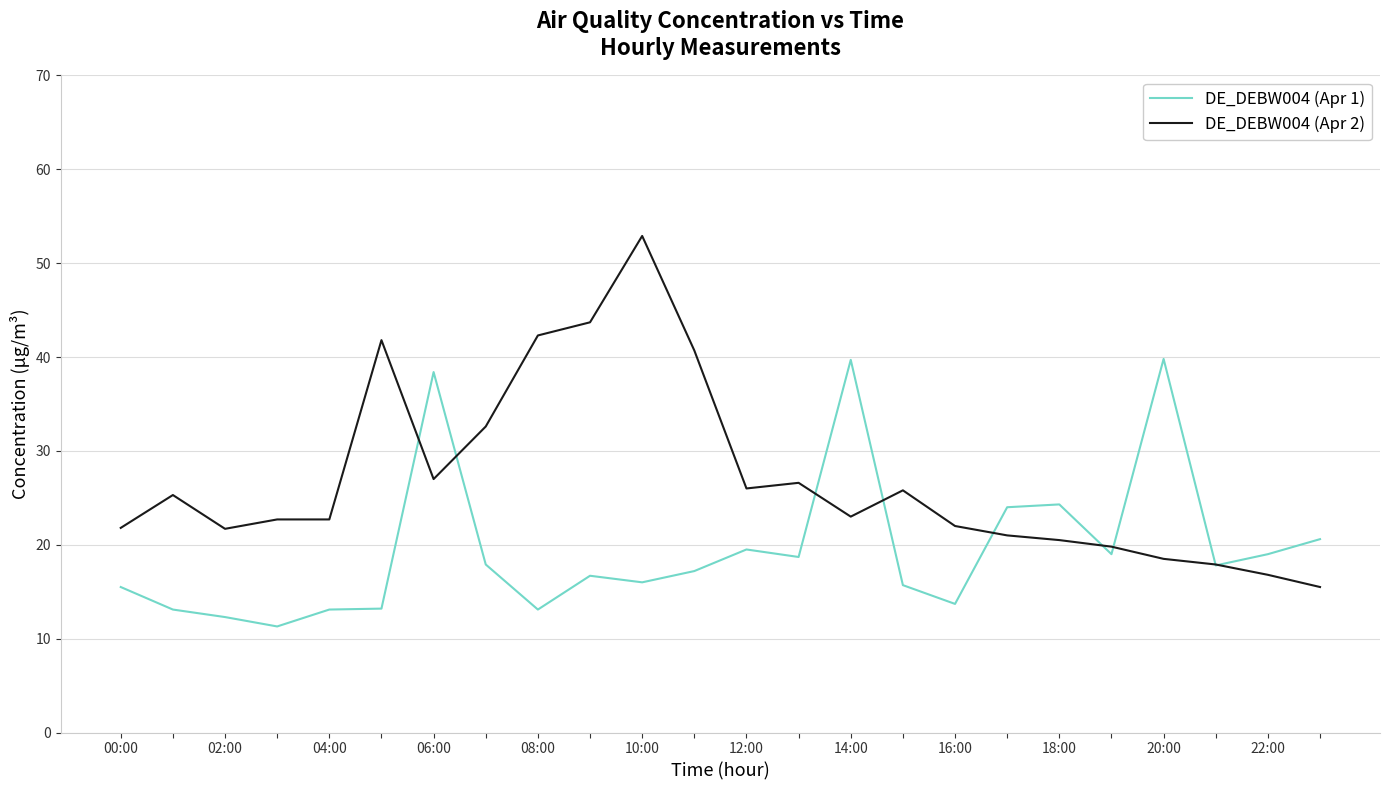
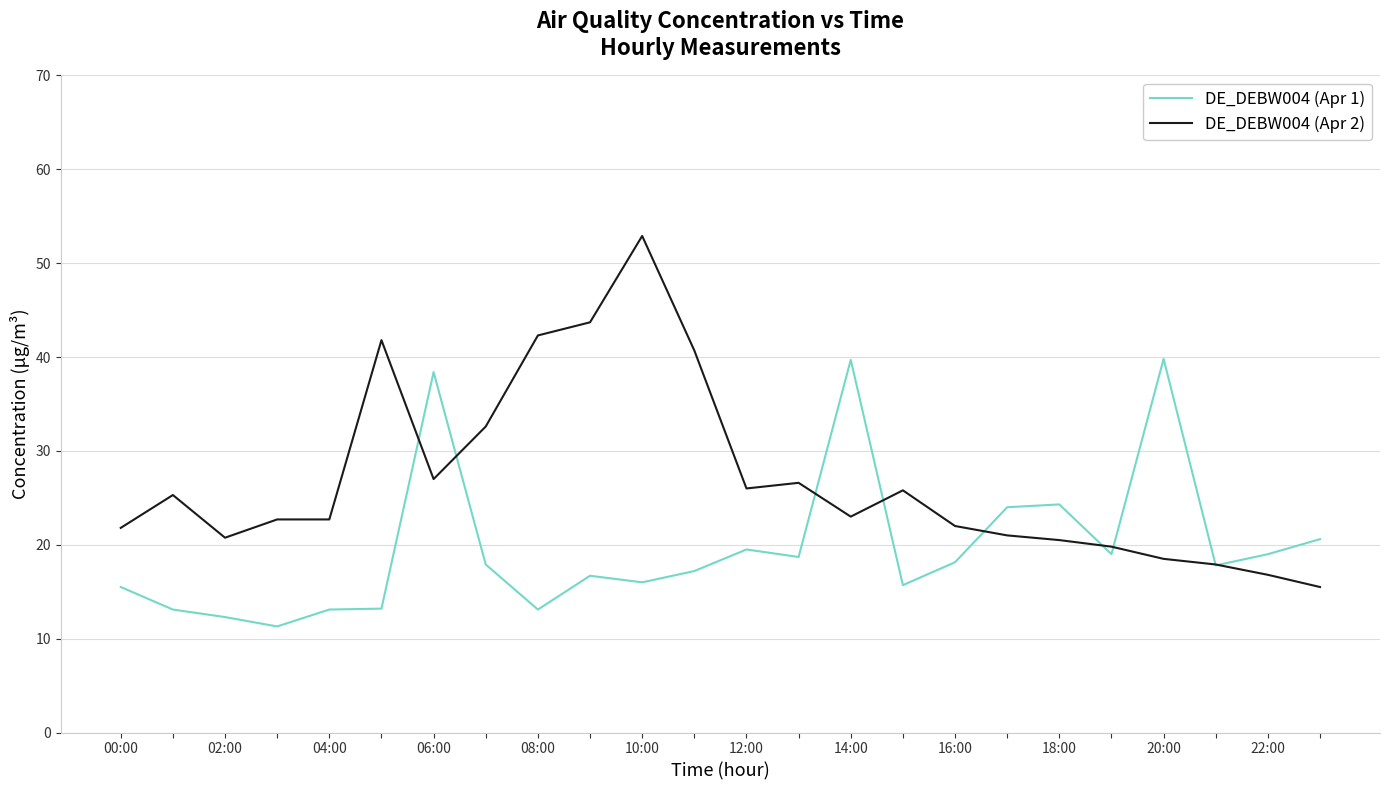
  {
    "DE_DEBW004 (Apr 1)": {
      "00:00": 16,
      "02:00": 12,
      "04:00": 13,
      "06:00": 38,
      "08:00": 13,
      "10:00": 16,
      "12:00": 20,
      "14:00": 40,
-     "16:00": 14,
+     "16:00": 18,
      "18:00": 24,
      "20:00": 40,
      "22:00": 19
    },
    "DE_DEBW004 (Apr 2)": {
      "00:00": 22,
-     "02:00": 22,
+     "02:00": 21,
      "04:00": 23,
      "06:00": 27,
      "08:00": 42,
      "10:00": 53,
      "12:00": 26,
      "14:00": 23,
      "16:00": 22,
      "18:00": 21,
      "20:00": 19,
      "22:00": 17
    }
  }
